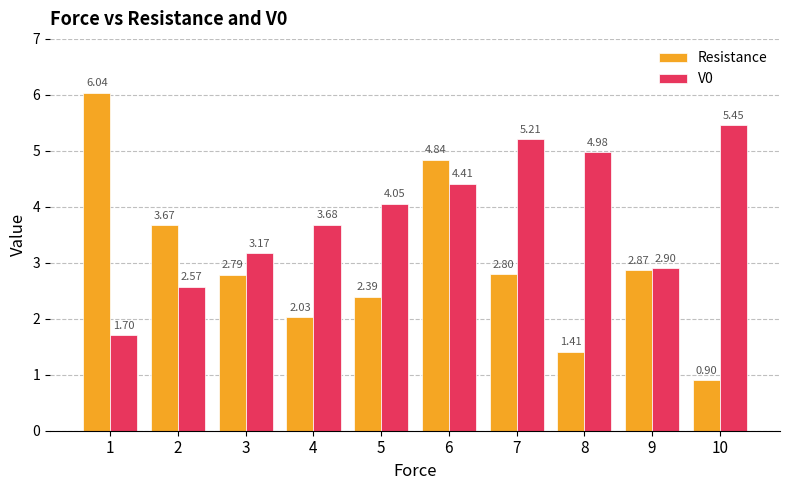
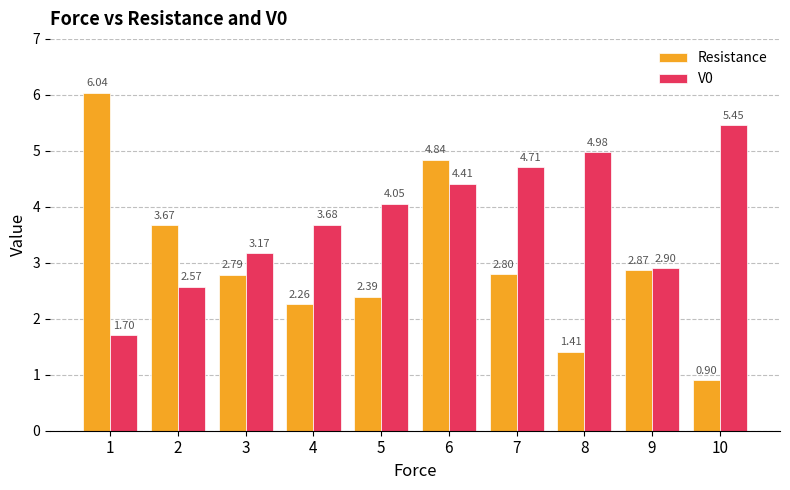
  {
    "Resistance": {
      "1": 6.04,
      "2": 3.67,
      "3": 2.79,
-     "4": 2.03,
+     "4": 2.26,
      "5": 2.39,
      "6": 4.84,
      "7": 2.80,
      "8": 1.41,
      "9": 2.87,
      "10": 0.90
    },
    "V0": {
      "1": 1.70,
      "2": 2.57,
      "3": 3.17,
      "4": 3.68,
      "5": 4.05,
      "6": 4.41,
-     "7": 5.21,
+     "7": 4.71,
      "8": 4.98,
      "9": 2.90,
      "10": 5.45
    }
  }
